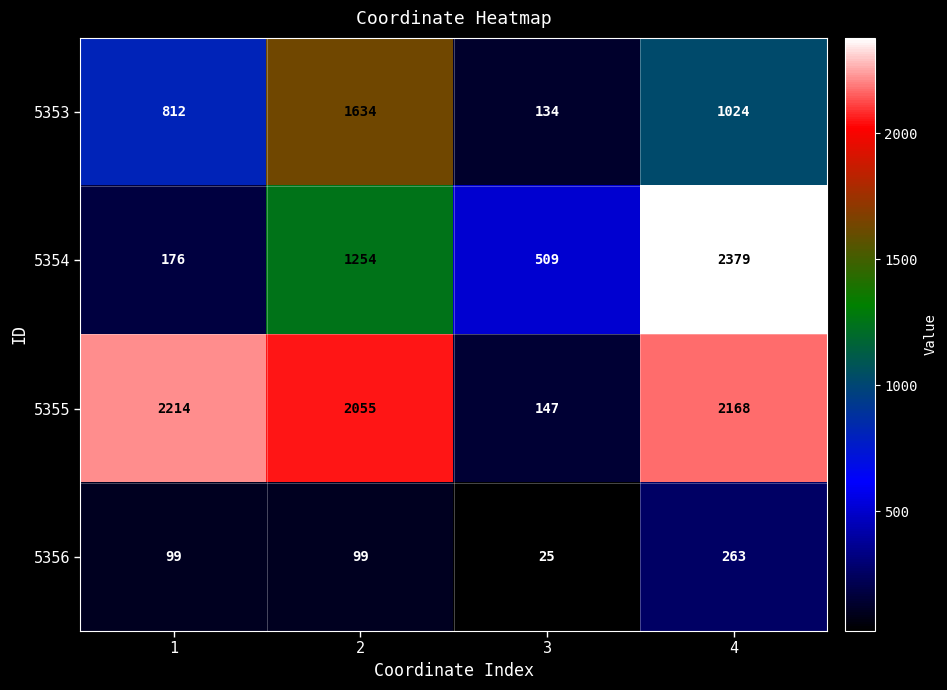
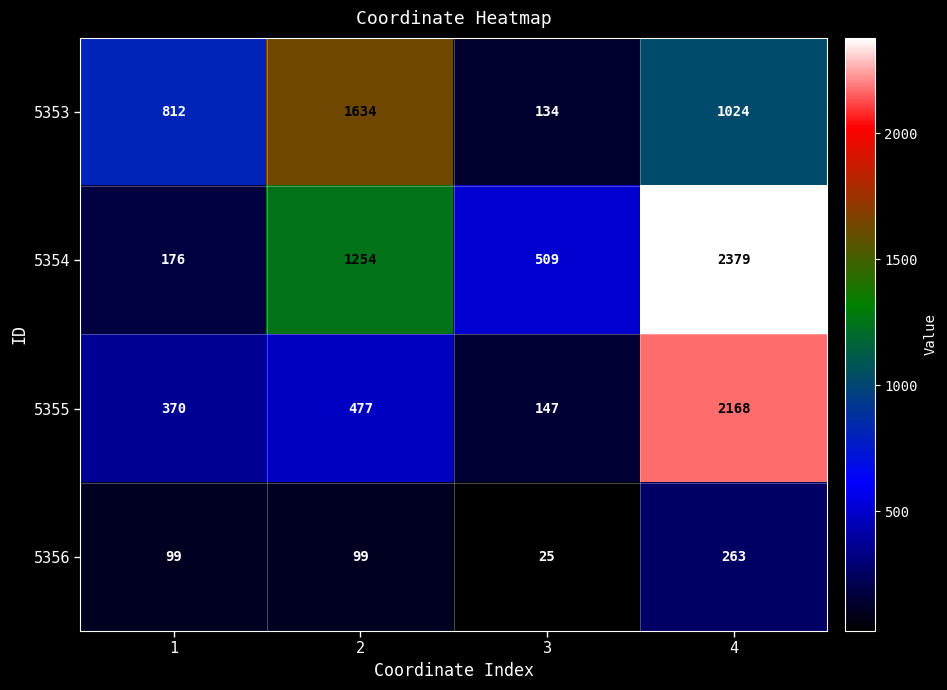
  {
    "5353": {
      "1": 812,
      "2": 1634,
      "3": 134,
      "4": 1024
    },
    "5354": {
      "1": 176,
      "2": 1254,
      "3": 509,
      "4": 2379
    },
    "5355": {
-     "1": 2214,
-     "2": 2055,
+     "1": 370,
+     "2": 477,
      "3": 147,
      "4": 2168
    },
    "5356": {
      "1": 99,
      "2": 99,
      "3": 25,
      "4": 263
    }
  }
